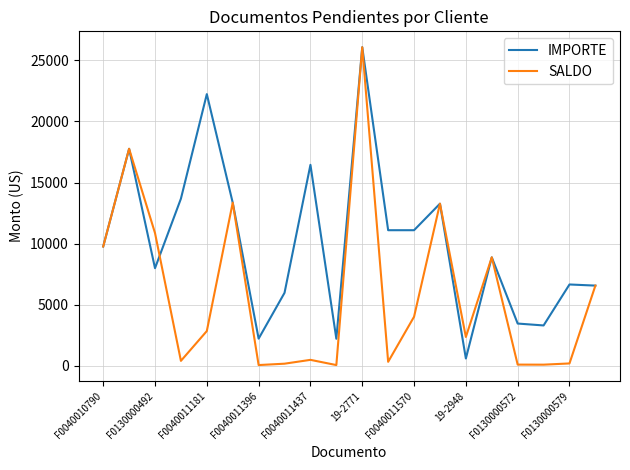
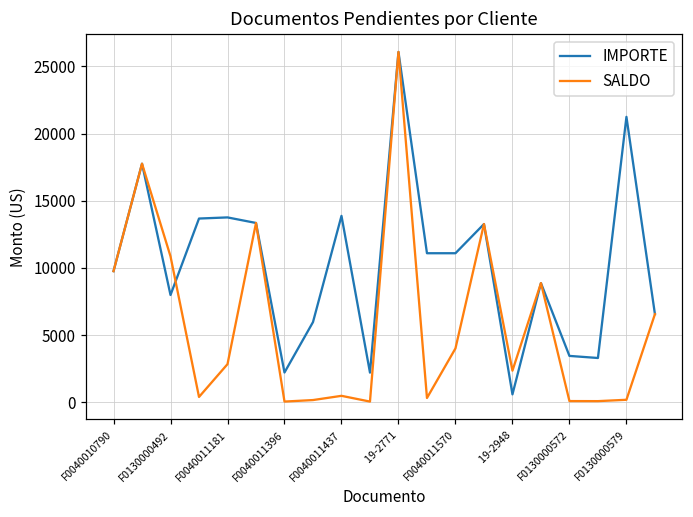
  {
    "IMPORTE": {
      "F0130000492": 8000,
-     "F0040011181": 22200,
+     "F0040011181": 13800,
      "F0040011396": 2200,
-     "F0040011437": 16400,
+     "F0040011437": 13900,
      "F0040011570": 11100,
      "19-2948": 600,
      "F0130000572": 3500,
-     "F0130000579": 6700
+     "F0130000579": 21200
    },
    "SALDO": {
      "F0130000492": 10900,
      "F0040011181": 2800,
      "F0040011396": 100,
      "F0040011437": 500,
      "F0040011570": 4000,
      "19-2948": 2400,
      "F0130000572": 100,
      "F0130000579": 200
    }
  }
